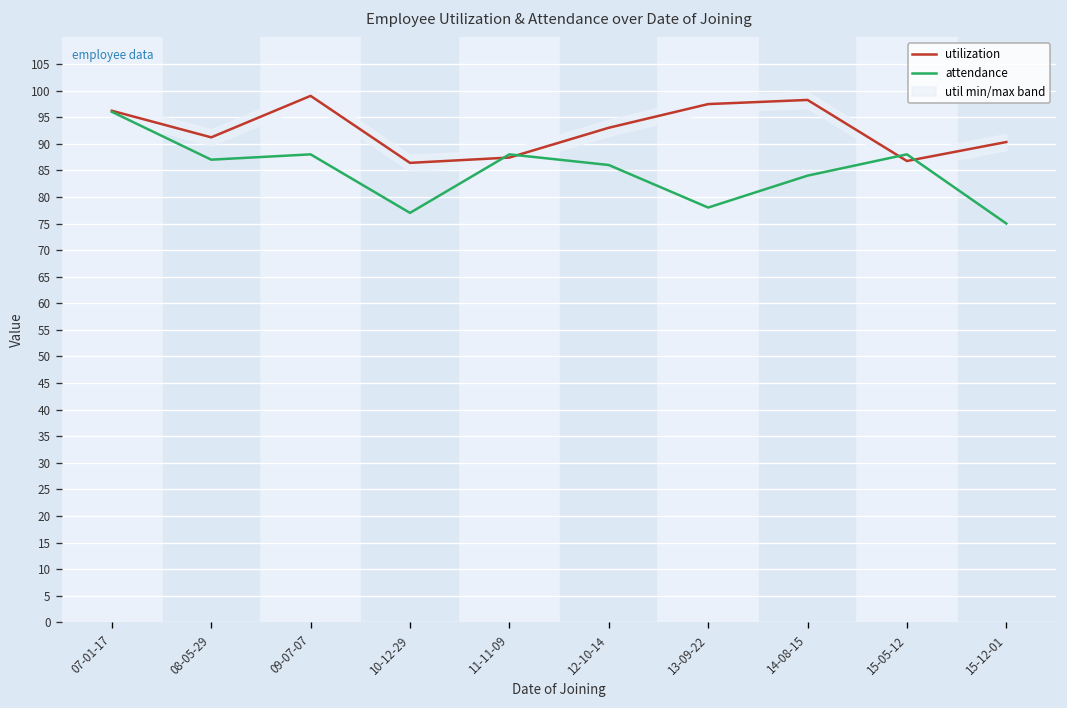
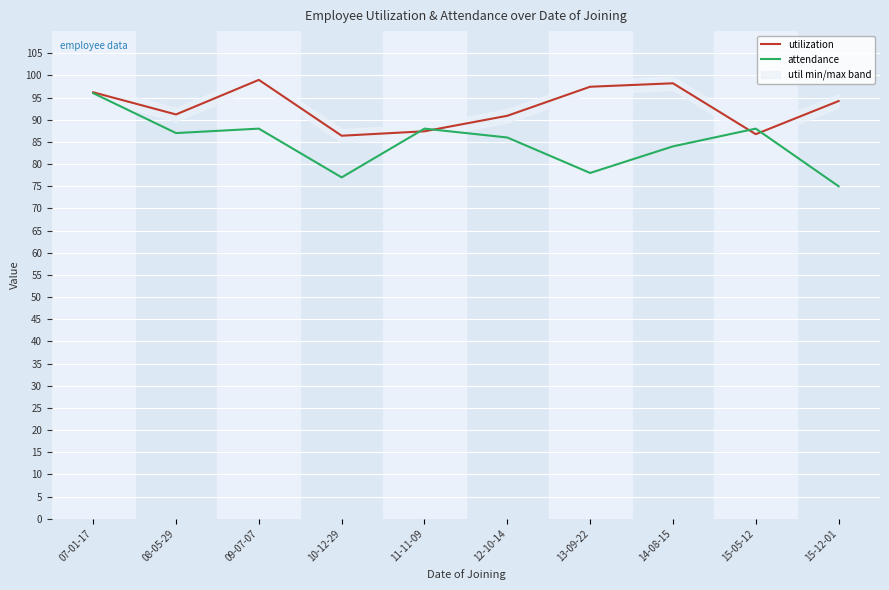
  {
    "utilization": {
      "08-05-29": 91,
      "09-07-07": 99,
      "10-12-29": 86,
      "11-11-09": 87,
-     "12-10-14": 93,
+     "12-10-14": 91,
      "13-09-22": 97,
      "14-08-15": 98,
      "15-05-12": 87,
-     "15-12-01": 90
+     "15-12-01": 94
    },
    "attendance": {
      "08-05-29": 87,
      "09-07-07": 88,
      "10-12-29": 77,
      "11-11-09": 88,
      "12-10-14": 86,
      "13-09-22": 78,
      "14-08-15": 84,
      "15-12-01": 75
    }
  }
